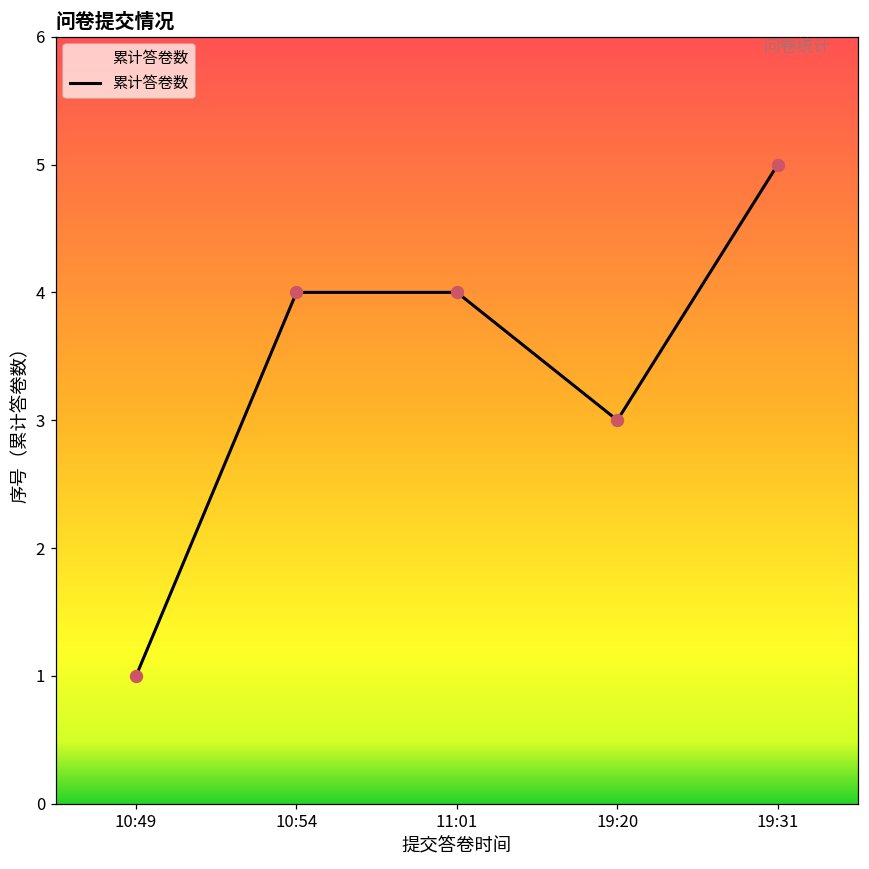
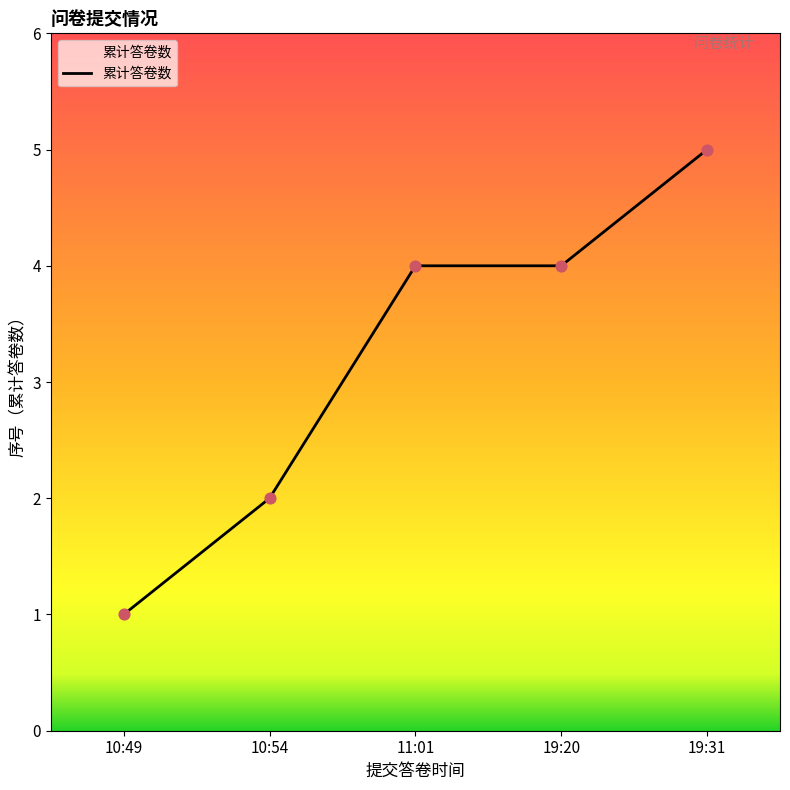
  {
    "10:49": 1,
-   "10:54": 4,
+   "10:54": 2,
    "11:01": 4,
-   "19:20": 3,
+   "19:20": 4,
    "19:31": 5
  }
